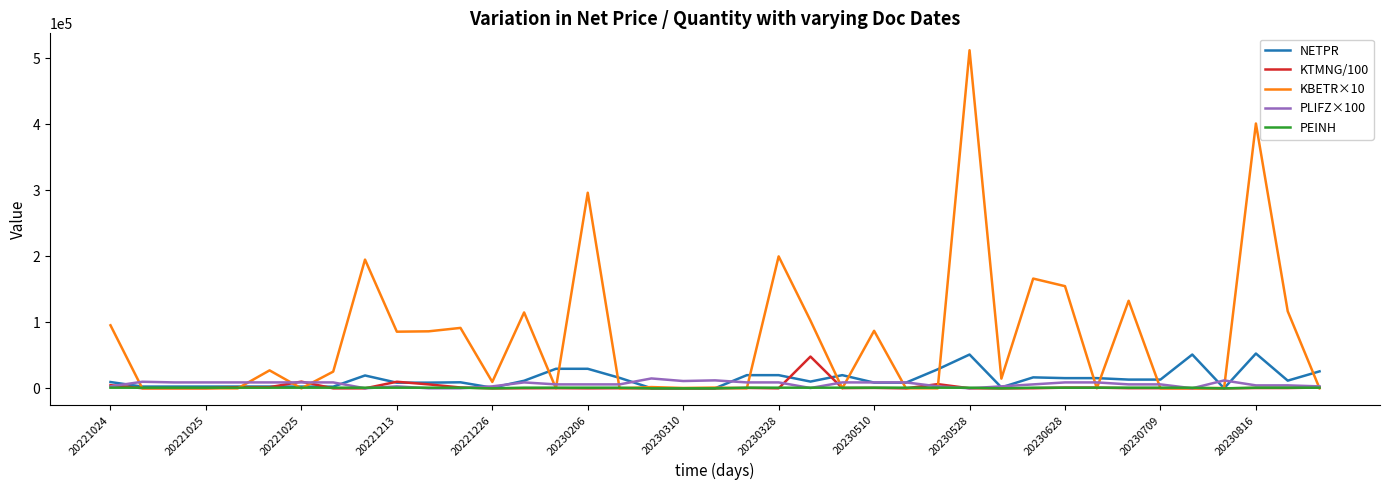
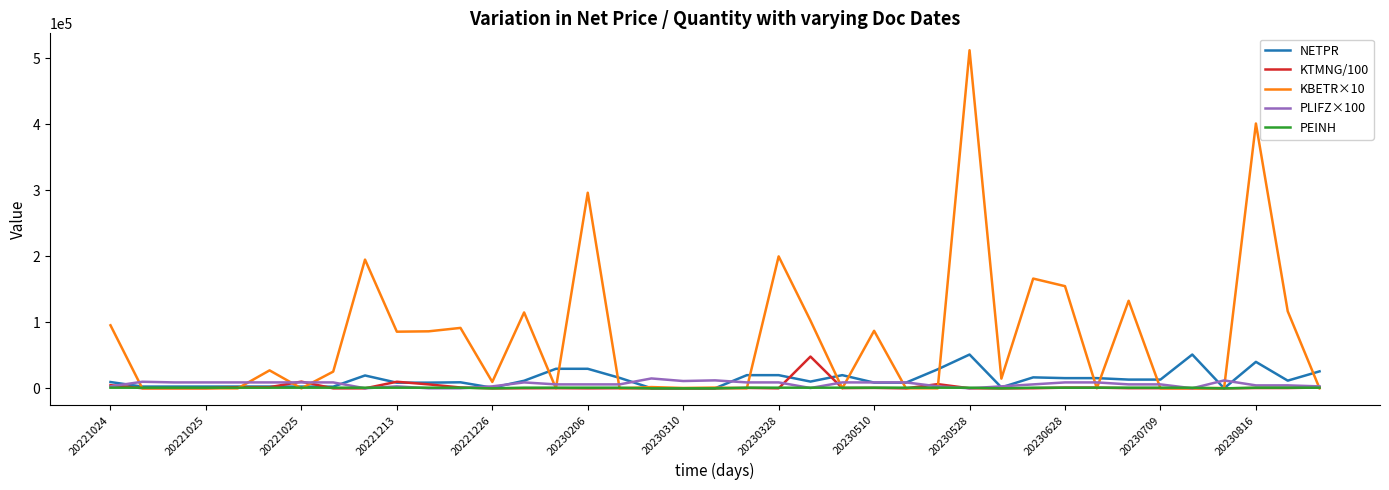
  {
    "NETPR": {
      "20221024": 10000,
-     "20230816": 50000
+     "20230816": 40000
    },
    "KBETR×10": {
      "20221024": 100000,
      "20230816": 400000
    }
  }
